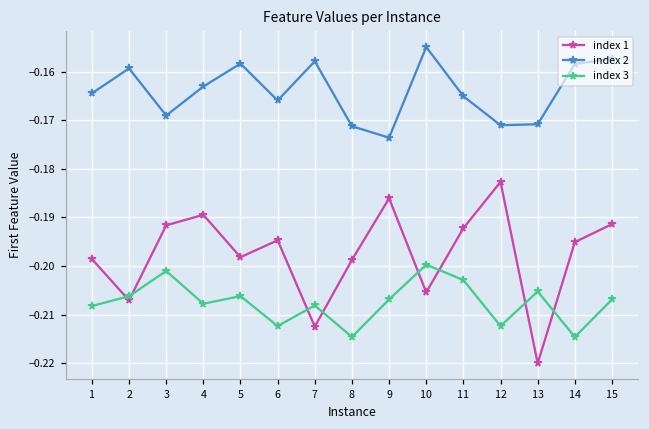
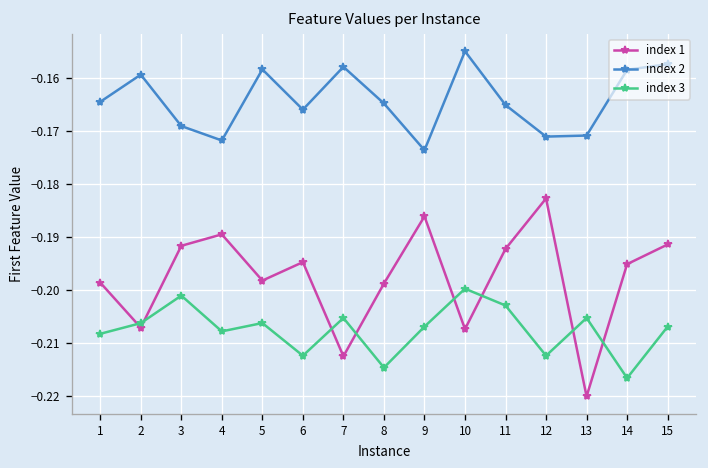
  {
    "index 1": {
      "1": -0.199,
      "2": -0.207,
      "3": -0.192,
      "4": -0.189,
      "5": -0.198,
      "6": -0.195,
      "7": -0.212,
      "8": -0.199,
      "9": -0.186,
-     "10": -0.205,
+     "10": -0.207,
      "11": -0.192,
      "12": -0.183,
      "13": -0.220,
      "14": -0.195,
      "15": -0.191
    },
    "index 2": {
      "1": -0.164,
      "2": -0.159,
      "3": -0.169,
-     "4": -0.163,
+     "4": -0.172,
      "5": -0.158,
      "6": -0.166,
      "7": -0.158,
-     "8": -0.171,
+     "8": -0.165,
      "9": -0.174,
      "10": -0.155,
      "11": -0.165,
      "12": -0.171,
      "13": -0.171
    },
    "index 3": {
      "1": -0.208,
      "2": -0.206,
      "3": -0.201,
      "4": -0.208,
      "5": -0.206,
      "6": -0.212,
-     "7": -0.208,
+     "7": -0.205,
      "8": -0.215,
      "9": -0.207,
      "10": -0.200,
      "11": -0.203,
      "12": -0.212,
      "13": -0.205,
-     "14": -0.215,
+     "14": -0.217,
      "15": -0.207
    }
  }
